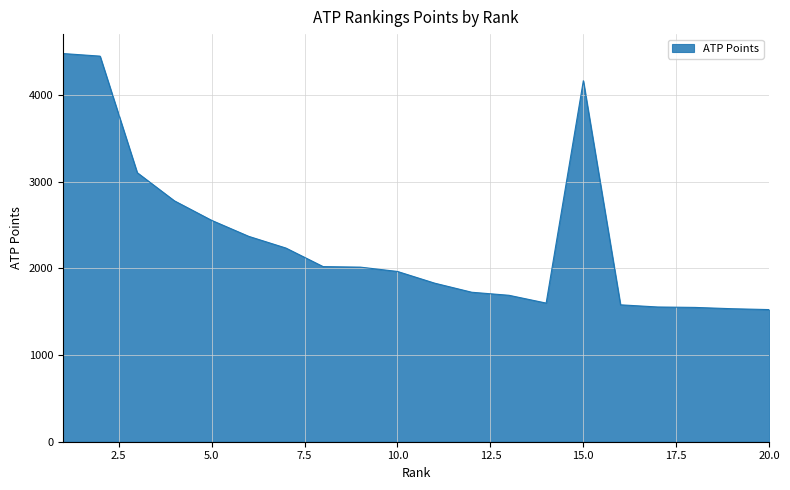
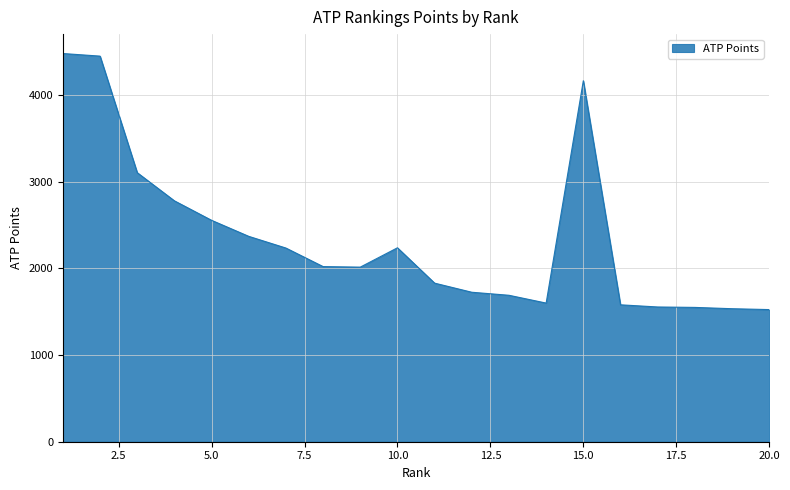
  {
    "5.0": 2600,
-   "10.0": 2000,
+   "10.0": 2200,
    "15.0": 4200,
    "20.0": 1500
  }
